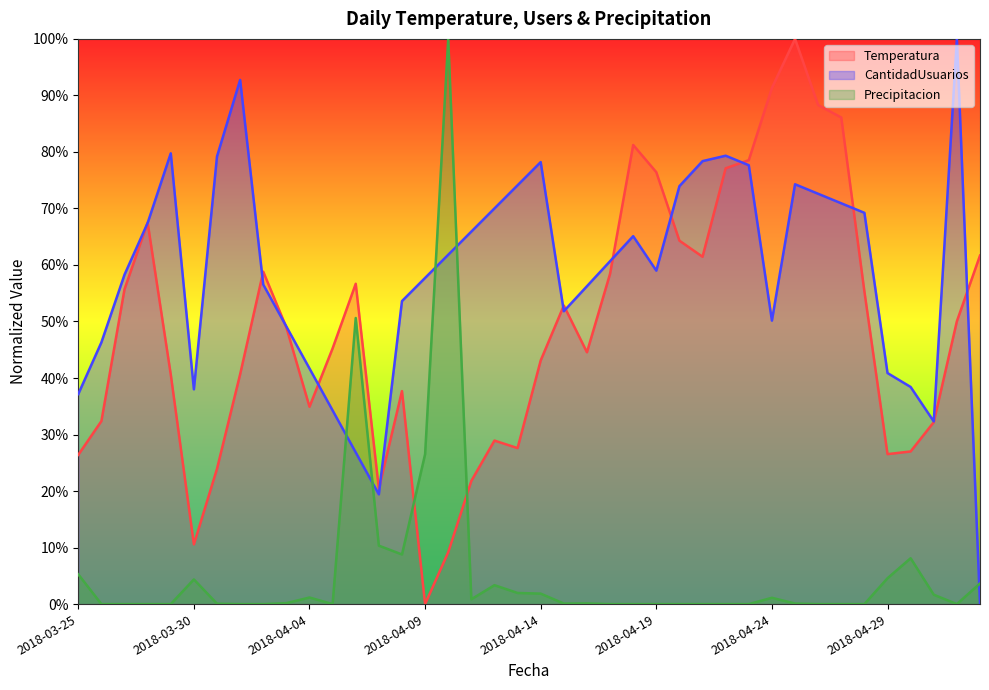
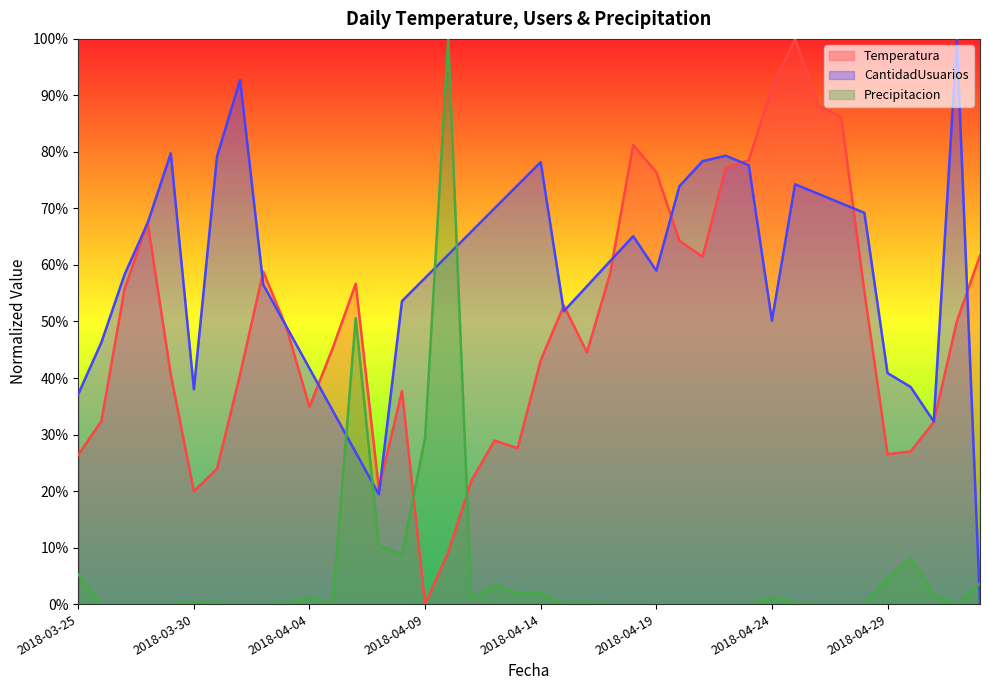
  {
    "Temperatura": {
      "2018-03-25": "26%",
-     "2018-03-30": "11%",
+     "2018-03-30": "20%",
      "2018-04-04": "35%",
      "2018-04-09": "0%",
      "2018-04-14": "43%",
      "2018-04-19": "76%",
      "2018-04-24": "91%",
      "2018-04-29": "27%"
    },
    "CantidadUsuarios": {
      "2018-03-25": "37%",
      "2018-03-30": "38%",
      "2018-04-04": "42%",
      "2018-04-09": "58%",
      "2018-04-14": "78%",
      "2018-04-19": "59%",
      "2018-04-24": "50%",
      "2018-04-29": "41%"
    },
    "Precipitacion": {
      "2018-03-25": "5%",
-     "2018-03-30": "4%",
+     "2018-03-30": "0%",
      "2018-04-04": "1%",
-     "2018-04-09": "27%",
+     "2018-04-09": "29%",
      "2018-04-14": "2%",
      "2018-04-19": "0%",
      "2018-04-24": "1%",
      "2018-04-29": "5%"
    }
  }
